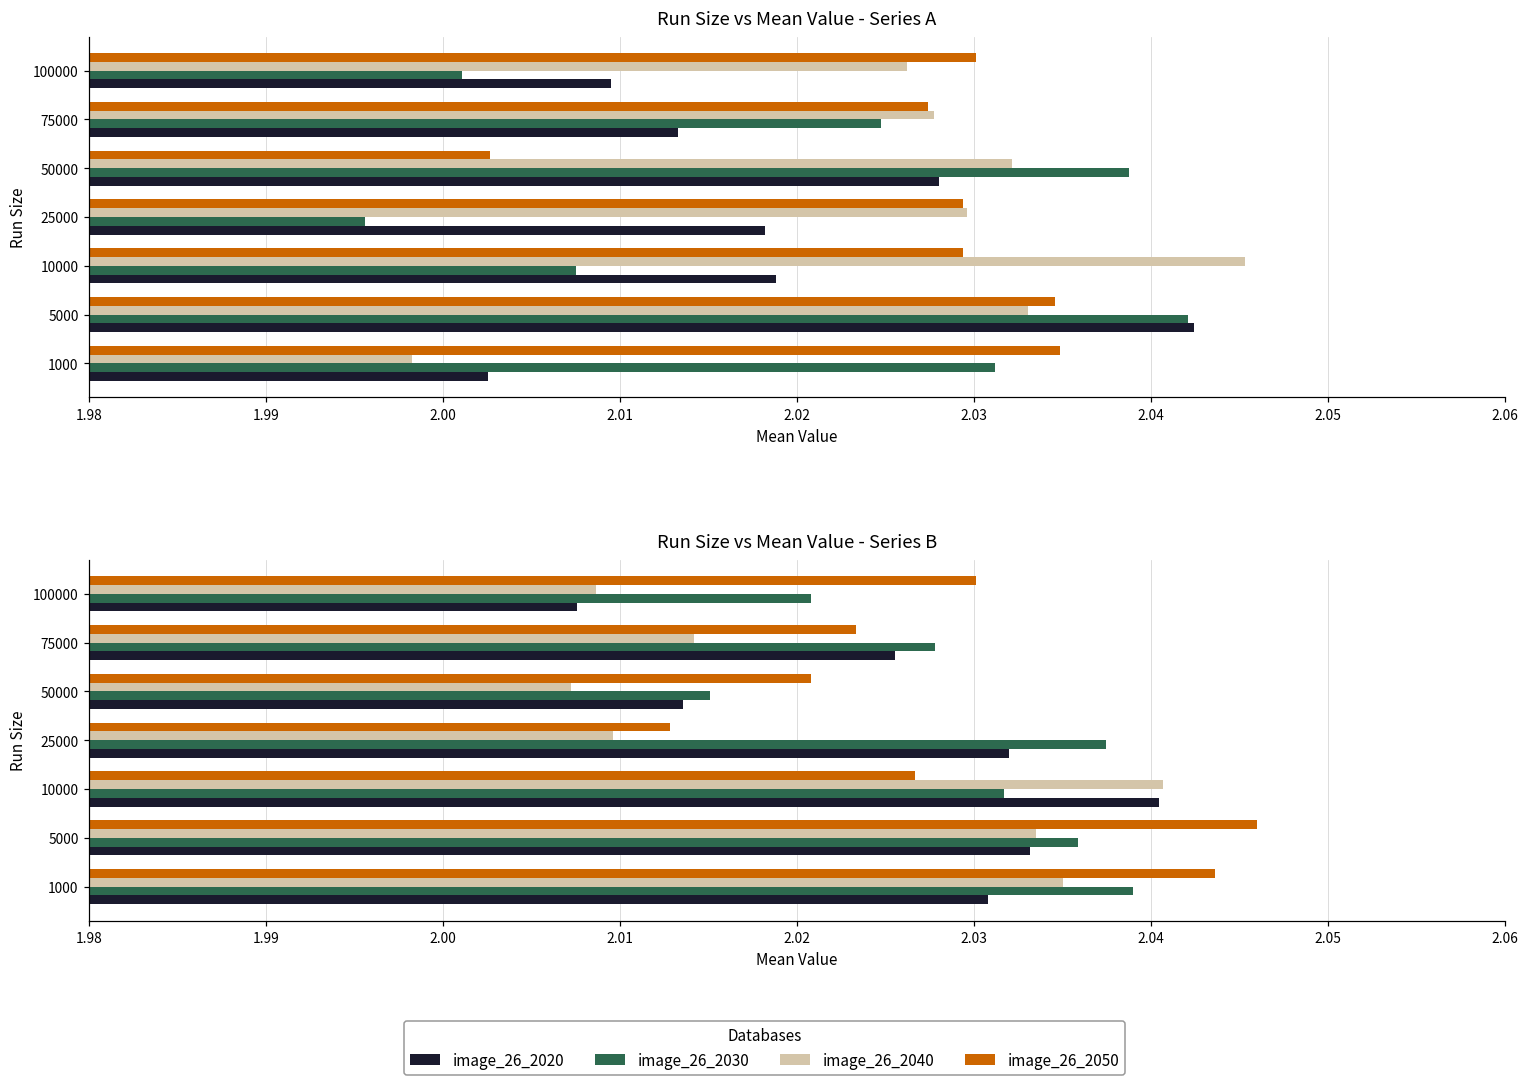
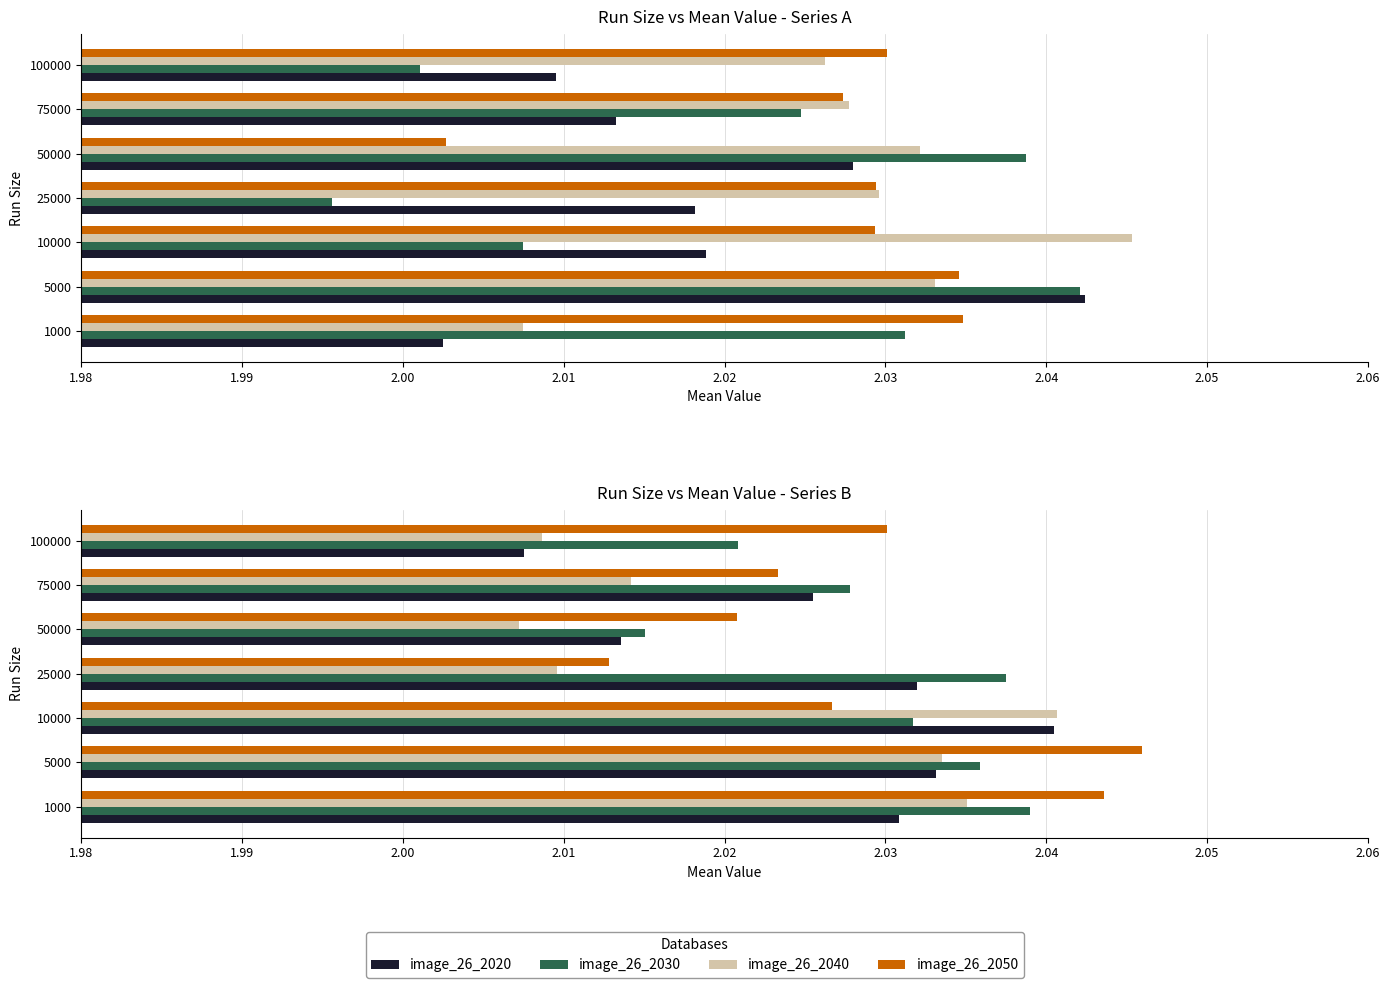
  {
    "Run Size vs Mean Value - Series A": {
      "image_26_2020": {
        "100000": 2.0095,
        "75000": 2.0132,
        "50000": 2.0280,
        "25000": 2.0182,
        "10000": 2.0188,
        "5000": 2.0424,
        "1000": 2.0025
      },
      "image_26_2030": {
        "100000": 2.0011,
        "75000": 2.0247,
        "50000": 2.0388,
        "25000": 1.9956,
        "10000": 2.0075,
        "5000": 2.0421,
        "1000": 2.0312
      },
      "image_26_2040": {
        "100000": 2.0262,
        "75000": 2.0277,
        "50000": 2.0321,
        "25000": 2.0296,
        "10000": 2.0453,
        "5000": 2.0331,
-       "1000": 1.9983
+       "1000": 2.0075
      },
      "image_26_2050": {
        "100000": 2.0301,
        "75000": 2.0274,
        "50000": 2.0027,
        "25000": 2.0294,
        "10000": 2.0294,
        "5000": 2.0346,
        "1000": 2.0348
      }
    },
    "Run Size vs Mean Value - Series B": {
      "image_26_2020": {
        "100000": 2.0076,
        "75000": 2.0255,
        "50000": 2.0135,
        "25000": 2.0320,
        "10000": 2.0405,
        "5000": 2.0332,
        "1000": 2.0308
      },
      "image_26_2030": {
        "100000": 2.0208,
        "75000": 2.0278,
        "50000": 2.0151,
        "25000": 2.0375,
        "10000": 2.0317,
        "5000": 2.0359,
        "1000": 2.0390
      },
      "image_26_2040": {
        "100000": 2.0087,
        "75000": 2.0142,
        "50000": 2.0072,
        "25000": 2.0096,
        "10000": 2.0407,
        "5000": 2.0335,
        "1000": 2.0351
      },
      "image_26_2050": {
        "100000": 2.0301,
        "75000": 2.0233,
        "50000": 2.0208,
        "25000": 2.0128,
        "10000": 2.0267,
        "5000": 2.0460,
        "1000": 2.0436
      }
    }
  }
